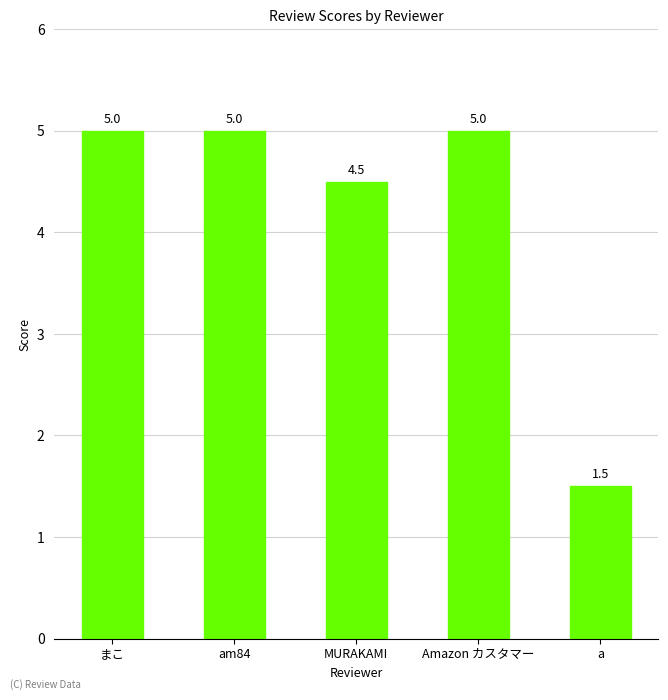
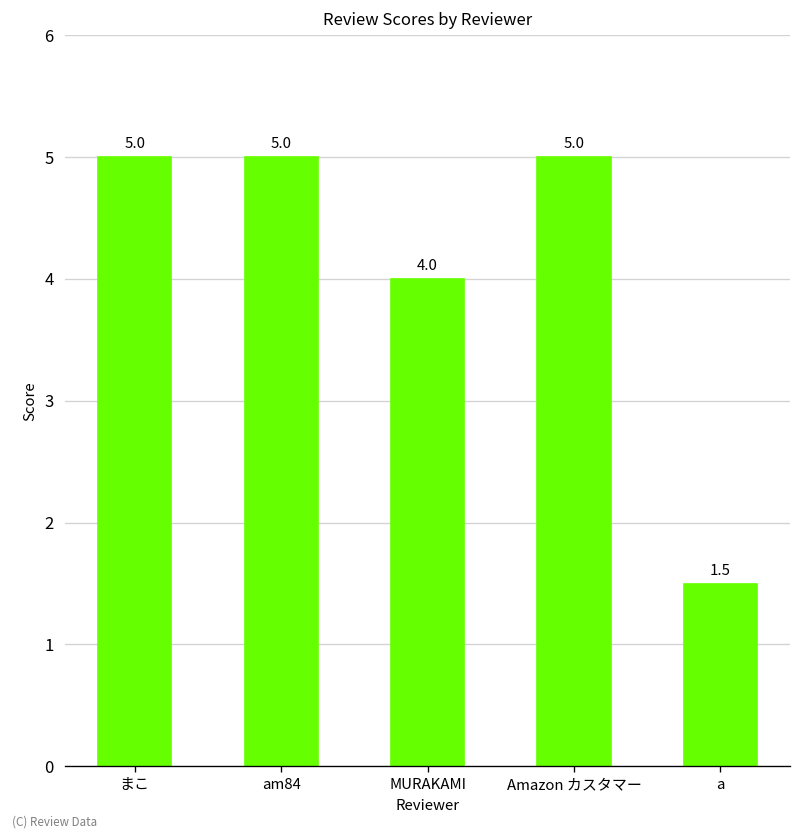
  {
    "まこ": 5.0,
    "am84": 5.0,
-   "MURAKAMI": 4.5,
+   "MURAKAMI": 4.0,
    "Amazon カスタマー": 5.0,
    "a": 1.5
  }
